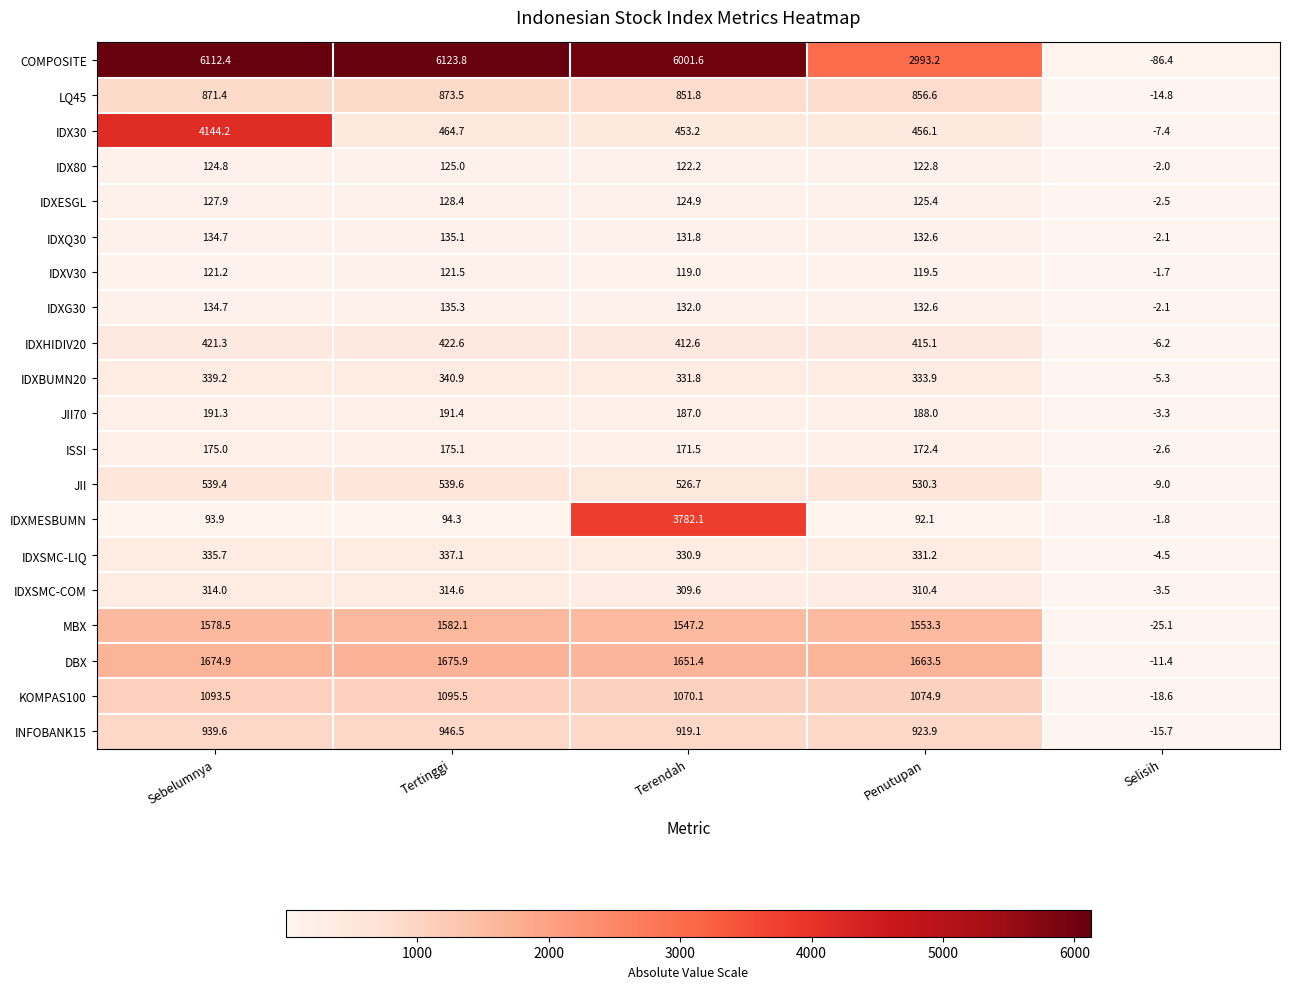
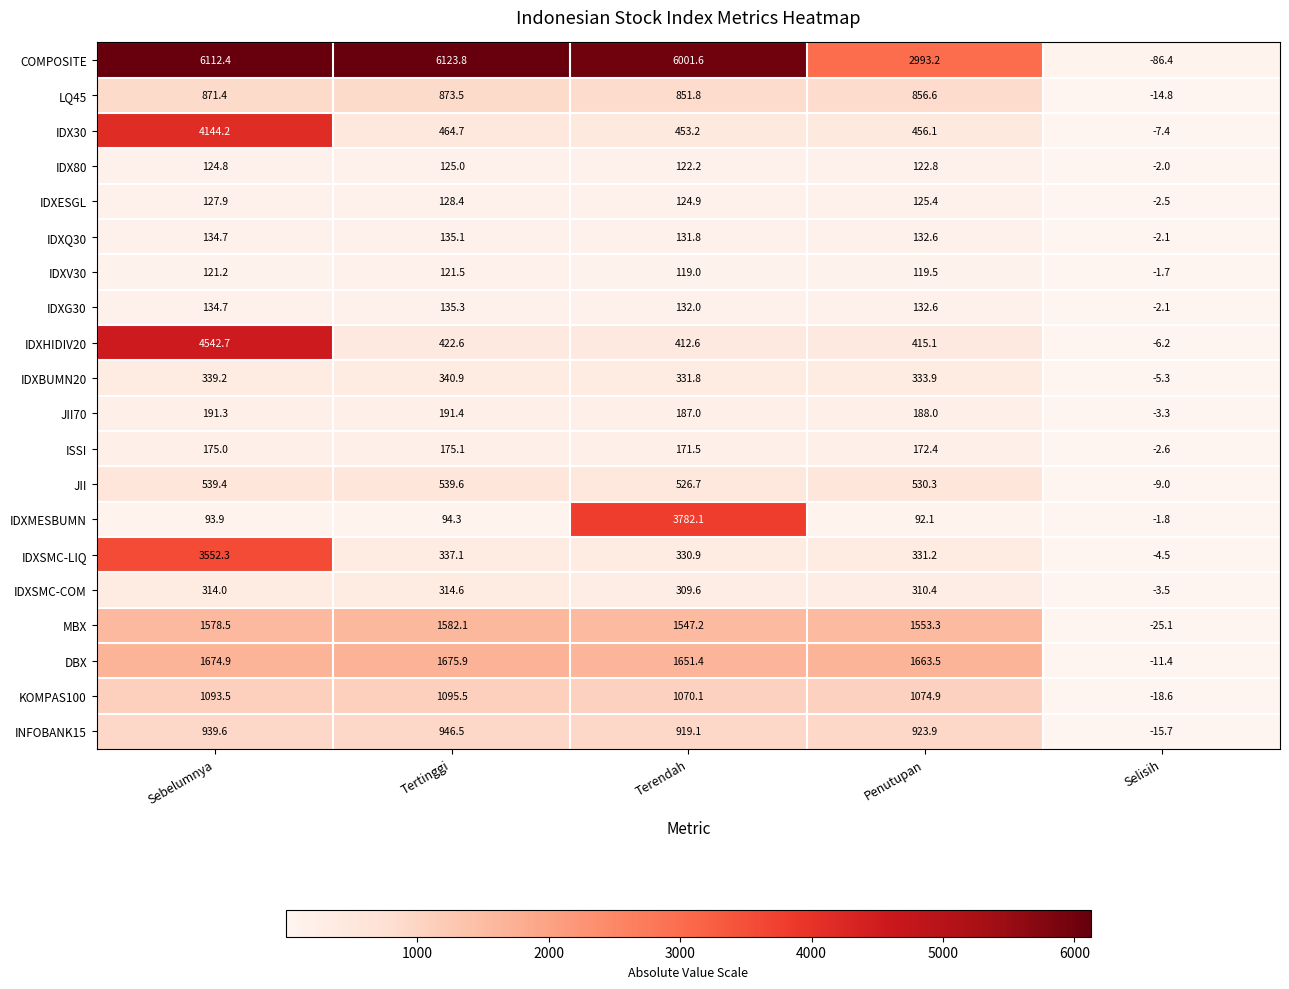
  {
    "COMPOSITE": {
      "Sebelumnya": 6112.4,
      "Tertinggi": 6123.8,
      "Terendah": 6001.6,
      "Penutupan": 2993.2,
      "Selisih": -86.4
    },
    "LQ45": {
      "Sebelumnya": 871.4,
      "Tertinggi": 873.5,
      "Terendah": 851.8,
      "Penutupan": 856.6,
      "Selisih": -14.8
    },
    "IDX30": {
      "Sebelumnya": 4144.2,
      "Tertinggi": 464.7,
      "Terendah": 453.2,
      "Penutupan": 456.1,
      "Selisih": -7.4
    },
    "IDX80": {
      "Sebelumnya": 124.8,
      "Tertinggi": 125.0,
      "Terendah": 122.2,
      "Penutupan": 122.8,
      "Selisih": -2.0
    },
    "IDXESGL": {
      "Sebelumnya": 127.9,
      "Tertinggi": 128.4,
      "Terendah": 124.9,
      "Penutupan": 125.4,
      "Selisih": -2.5
    },
    "IDXQ30": {
      "Sebelumnya": 134.7,
      "Tertinggi": 135.1,
      "Terendah": 131.8,
      "Penutupan": 132.6,
      "Selisih": -2.1
    },
    "IDXV30": {
      "Sebelumnya": 121.2,
      "Tertinggi": 121.5,
      "Terendah": 119.0,
      "Penutupan": 119.5,
      "Selisih": -1.7
    },
    "IDXG30": {
      "Sebelumnya": 134.7,
      "Tertinggi": 135.3,
      "Terendah": 132.0,
      "Penutupan": 132.6,
      "Selisih": -2.1
    },
    "IDXHIDIV20": {
-     "Sebelumnya": 421.3,
+     "Sebelumnya": 4542.7,
      "Tertinggi": 422.6,
      "Terendah": 412.6,
      "Penutupan": 415.1,
      "Selisih": -6.2
    },
    "IDXBUMN20": {
      "Sebelumnya": 339.2,
      "Tertinggi": 340.9,
      "Terendah": 331.8,
      "Penutupan": 333.9,
      "Selisih": -5.3
    },
    "JII70": {
      "Sebelumnya": 191.3,
      "Tertinggi": 191.4,
      "Terendah": 187.0,
      "Penutupan": 188.0,
      "Selisih": -3.3
    },
    "ISSI": {
      "Sebelumnya": 175.0,
      "Tertinggi": 175.1,
      "Terendah": 171.5,
      "Penutupan": 172.4,
      "Selisih": -2.6
    },
    "JII": {
      "Sebelumnya": 539.4,
      "Tertinggi": 539.6,
      "Terendah": 526.7,
      "Penutupan": 530.3,
      "Selisih": -9.0
    },
    "IDXMESBUMN": {
      "Sebelumnya": 93.9,
      "Tertinggi": 94.3,
      "Terendah": 3782.1,
      "Penutupan": 92.1,
      "Selisih": -1.8
    },
    "IDXSMC-LIQ": {
-     "Sebelumnya": 335.7,
+     "Sebelumnya": 3552.3,
      "Tertinggi": 337.1,
      "Terendah": 330.9,
      "Penutupan": 331.2,
      "Selisih": -4.5
    },
    "IDXSMC-COM": {
      "Sebelumnya": 314.0,
      "Tertinggi": 314.6,
      "Terendah": 309.6,
      "Penutupan": 310.4,
      "Selisih": -3.5
    },
    "MBX": {
      "Sebelumnya": 1578.5,
      "Tertinggi": 1582.1,
      "Terendah": 1547.2,
      "Penutupan": 1553.3,
      "Selisih": -25.1
    },
    "DBX": {
      "Sebelumnya": 1674.9,
      "Tertinggi": 1675.9,
      "Terendah": 1651.4,
      "Penutupan": 1663.5,
      "Selisih": -11.4
    },
    "KOMPAS100": {
      "Sebelumnya": 1093.5,
      "Tertinggi": 1095.5,
      "Terendah": 1070.1,
      "Penutupan": 1074.9,
      "Selisih": -18.6
    },
    "INFOBANK15": {
      "Sebelumnya": 939.6,
      "Tertinggi": 946.5,
      "Terendah": 919.1,
      "Penutupan": 923.9,
      "Selisih": -15.7
    }
  }
